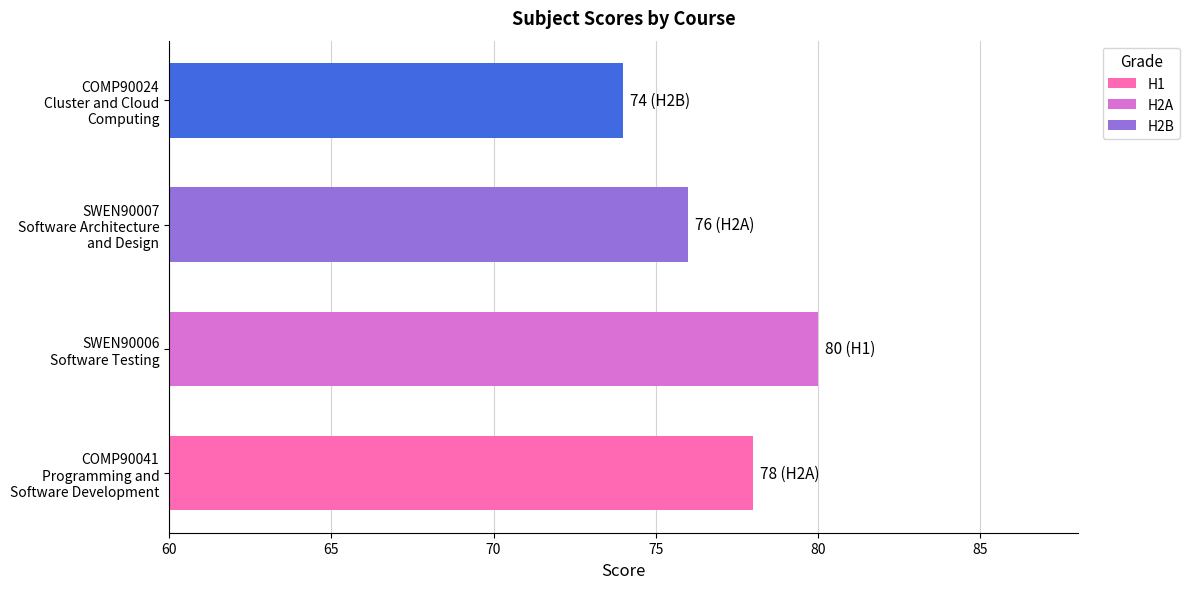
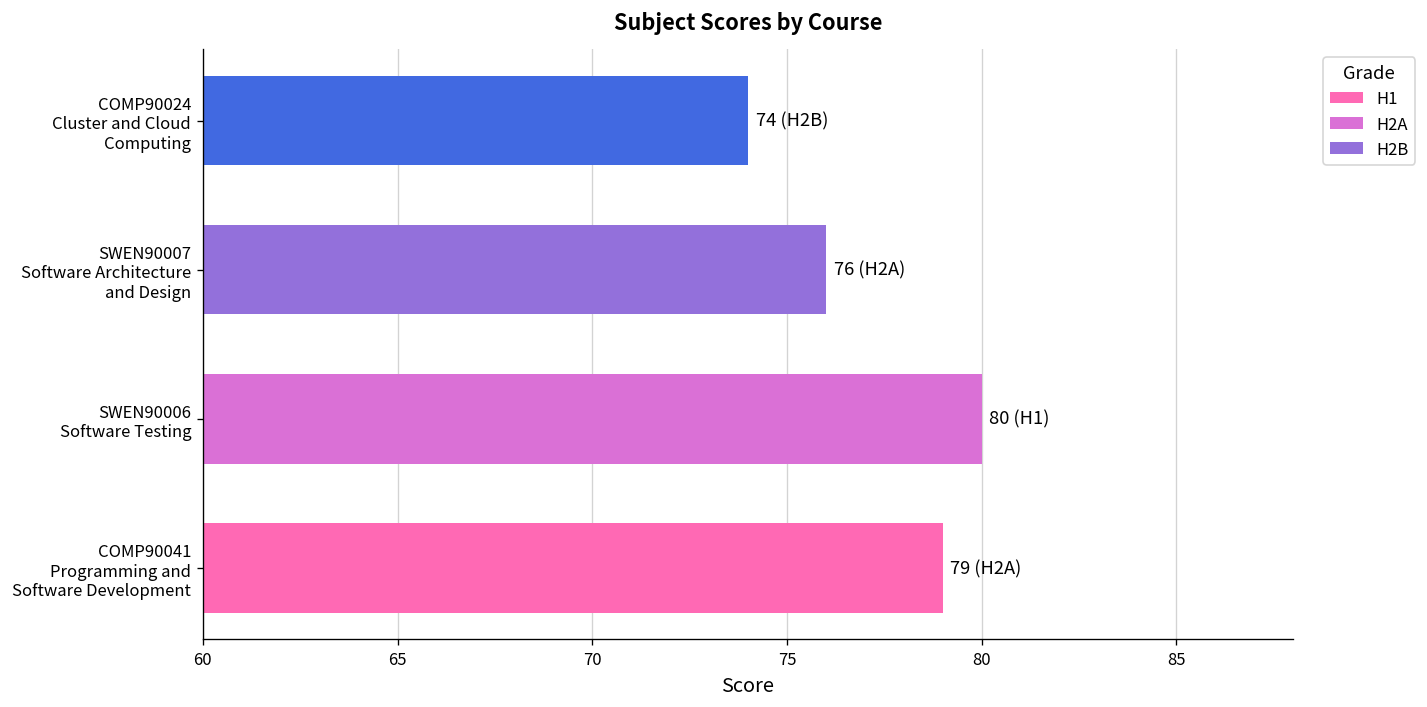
  {
    "COMP90024 Cluster and Cloud Computing": 74,
    "SWEN90007 Software Architecture and Design": 76,
    "SWEN90006 Software Testing": 80,
-   "COMP90041 Programming and Software Development": 78
+   "COMP90041 Programming and Software Development": 79
  }
